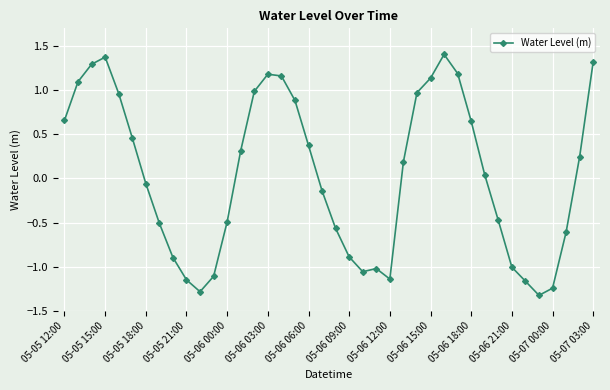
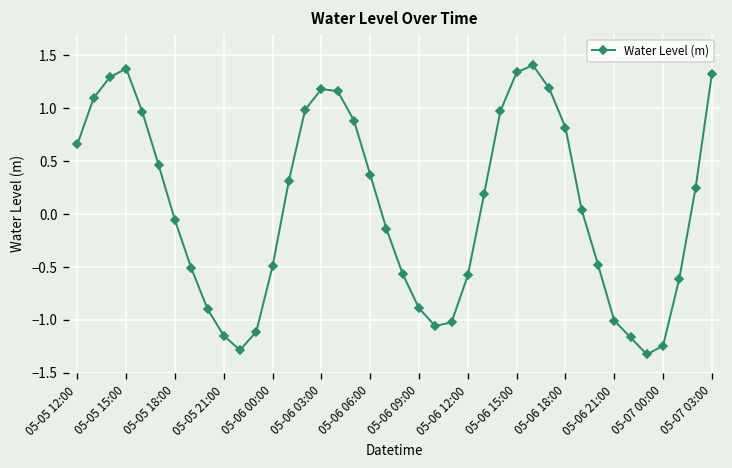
  {
    "05-05 12:00": 0.7,
    "05-05 15:00": 1.4,
    "05-05 18:00": -0.1,
    "05-05 21:00": -1.1,
    "05-06 00:00": -0.5,
    "05-06 03:00": 1.2,
    "05-06 06:00": 0.4,
    "05-06 09:00": -0.9,
-   "05-06 12:00": -1.1,
-   "05-06 15:00": 1.1,
-   "05-06 18:00": 0.6,
+   "05-06 12:00": -0.6,
+   "05-06 15:00": 1.3,
+   "05-06 18:00": 0.8,
    "05-06 21:00": -1.0,
    "05-07 00:00": -1.2,
    "05-07 03:00": 1.3
  }
